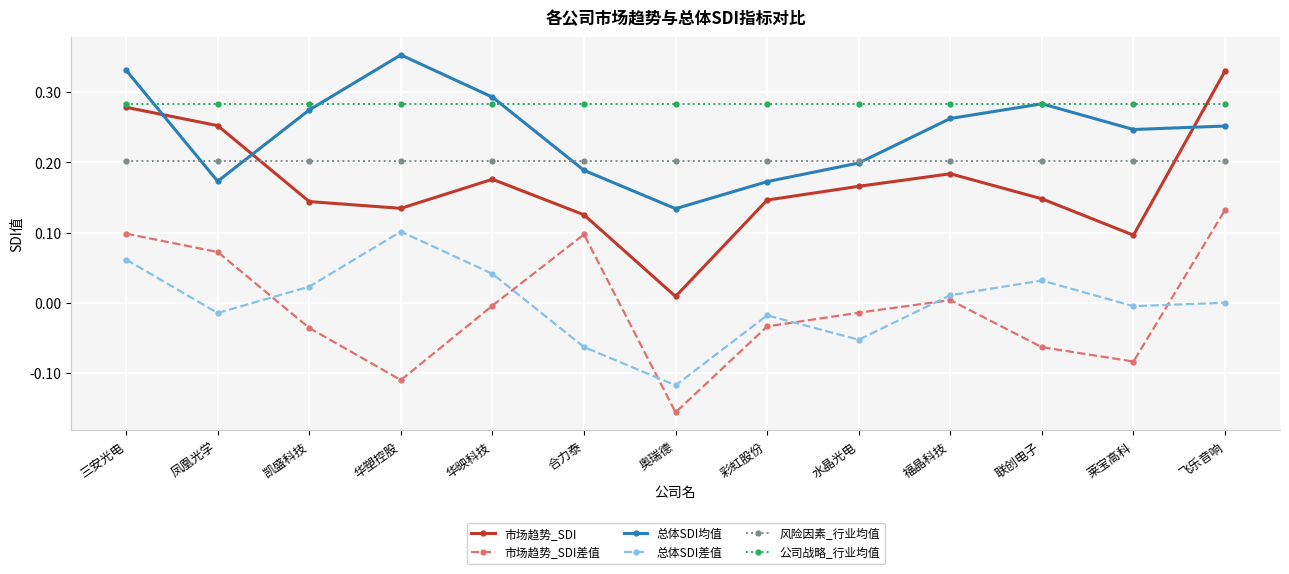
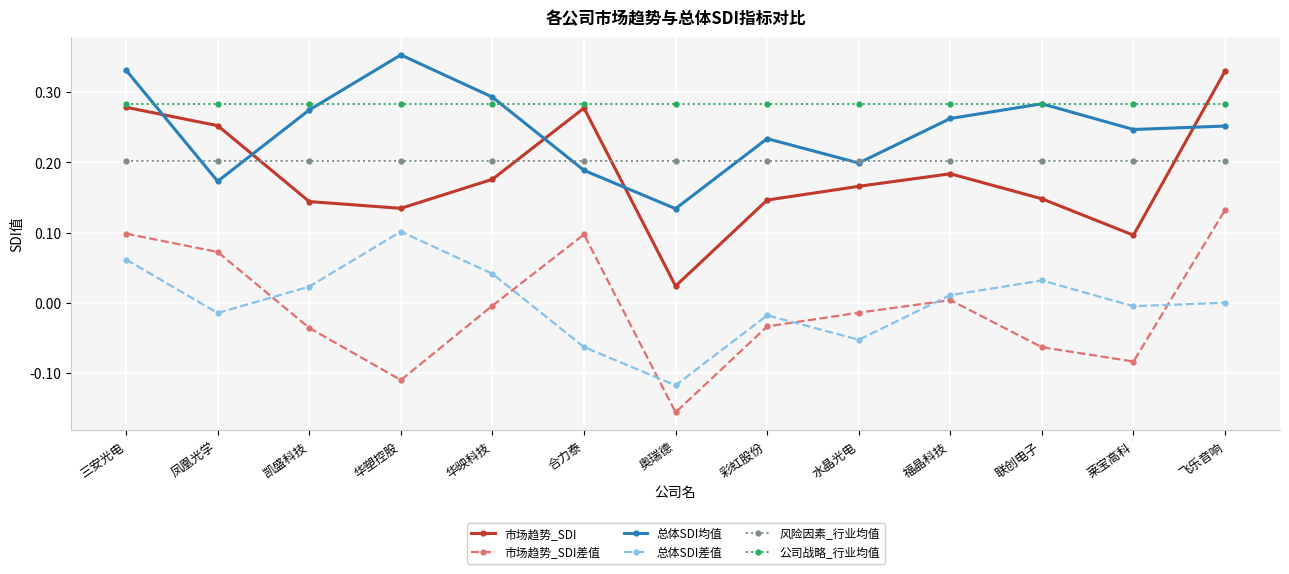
  {
    "市场趋势_SDI": {
      "三安光电": 0.28,
      "凤凰光学": 0.25,
      "凯盛科技": 0.14,
      "华塑控股": 0.13,
      "华映科技": 0.18,
-     "合力泰": 0.13,
-     "奥瑞德": 0.01,
+     "合力泰": 0.28,
+     "奥瑞德": 0.02,
      "彩虹股份": 0.15,
      "水晶光电": 0.17,
      "福晶科技": 0.18,
      "联创电子": 0.15,
      "莱宝高科": 0.10,
      "飞乐音响": 0.33
    },
    "市场趋势_SDI差值": {
      "三安光电": 0.10,
      "凤凰光学": 0.07,
      "凯盛科技": -0.04,
      "华塑控股": -0.11,
      "华映科技": 0.00,
      "合力泰": 0.10,
      "奥瑞德": -0.16,
      "彩虹股份": -0.03,
      "水晶光电": -0.01,
      "福晶科技": 0.00,
      "联创电子": -0.06,
      "莱宝高科": -0.08,
      "飞乐音响": 0.13
    },
    "总体SDI均值": {
      "三安光电": 0.33,
      "凤凰光学": 0.17,
      "凯盛科技": 0.27,
      "华塑控股": 0.35,
      "华映科技": 0.29,
      "合力泰": 0.19,
      "奥瑞德": 0.13,
-     "彩虹股份": 0.17,
+     "彩虹股份": 0.23,
      "福晶科技": 0.26,
      "莱宝高科": 0.25,
      "飞乐音响": 0.25
    },
    "总体SDI差值": {
      "三安光电": 0.06,
      "凤凰光学": -0.01,
      "凯盛科技": 0.02,
      "华塑控股": 0.10,
      "华映科技": 0.04,
      "合力泰": -0.06,
      "奥瑞德": -0.12,
      "彩虹股份": -0.02,
      "水晶光电": -0.05,
      "福晶科技": 0.01,
      "联创电子": 0.03,
      "莱宝高科": 0.00,
      "飞乐音响": 0.00
    },
    "风险因素_行业均值": {
      "三安光电": 0.20,
      "凤凰光学": 0.20,
      "凯盛科技": 0.20,
      "华塑控股": 0.20,
      "华映科技": 0.20,
      "合力泰": 0.20,
      "奥瑞德": 0.20,
      "彩虹股份": 0.20,
      "福晶科技": 0.20,
      "联创电子": 0.20,
      "莱宝高科": 0.20,
      "飞乐音响": 0.20
    },
    "公司战略_行业均值": {
      "三安光电": 0.28,
      "凤凰光学": 0.28,
      "凯盛科技": 0.28,
      "华塑控股": 0.28,
      "华映科技": 0.28,
      "合力泰": 0.28,
      "奥瑞德": 0.28,
      "彩虹股份": 0.28,
      "水晶光电": 0.28,
      "福晶科技": 0.28,
      "莱宝高科": 0.28,
      "飞乐音响": 0.28
    }
  }
